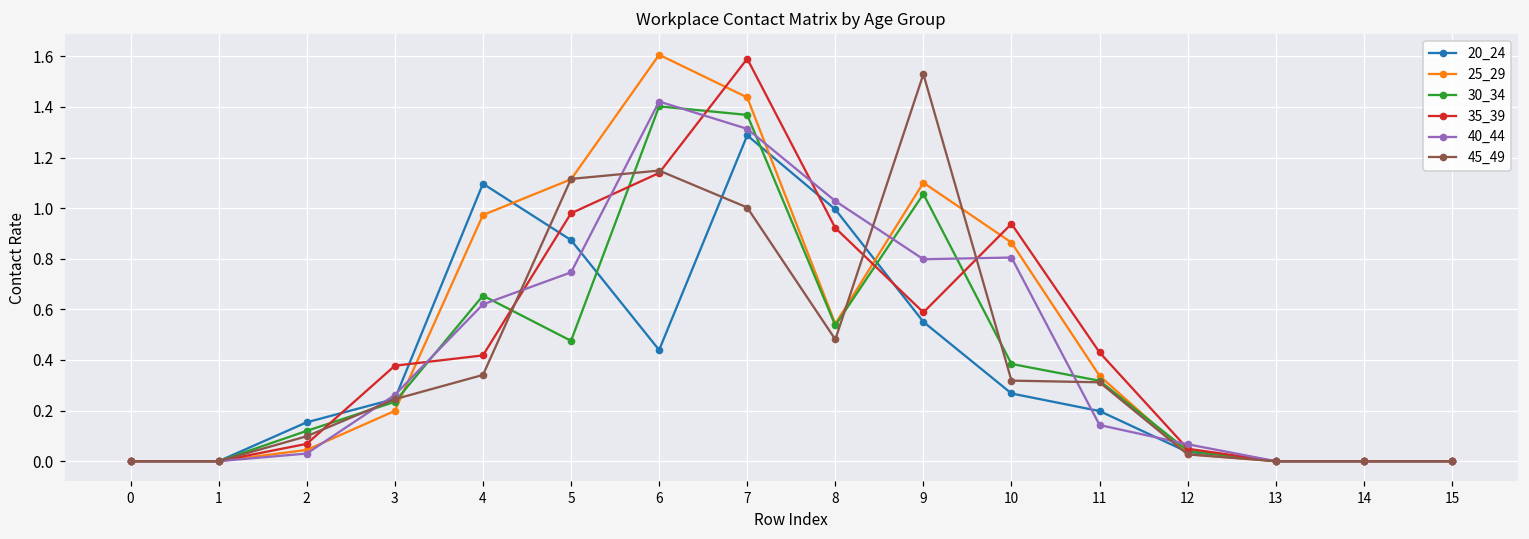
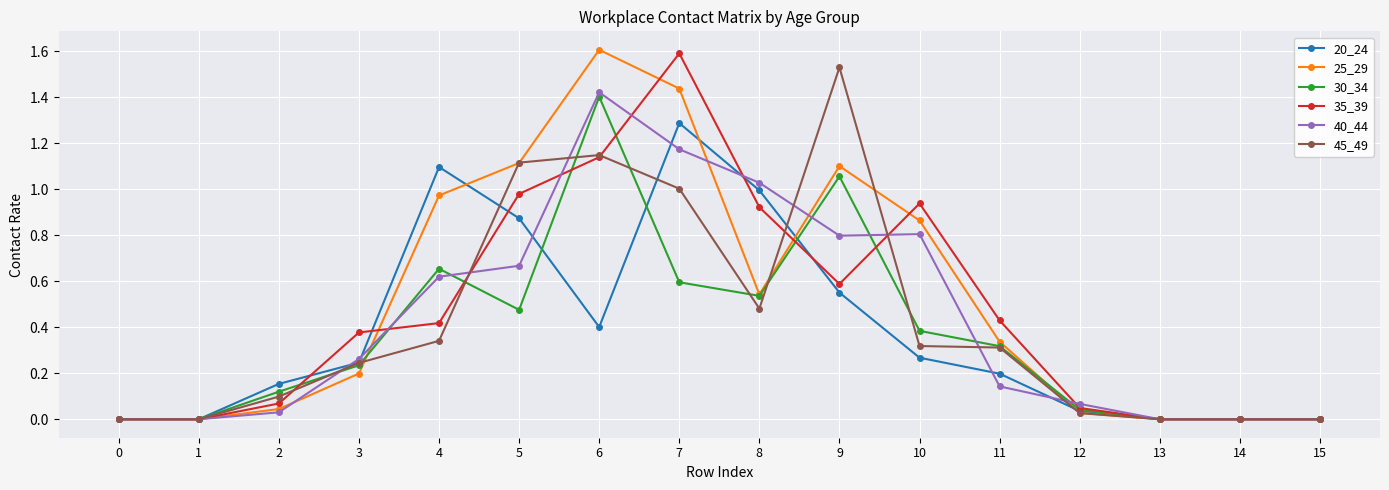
  {
    "20_24": {
      "2": 0.15,
      "4": 1.10,
      "5": 0.87,
-     "6": 0.44,
+     "6": 0.40,
      "7": 1.29,
      "8": 1.00,
      "9": 0.55,
      "10": 0.27,
      "11": 0.20
    },
    "25_29": {
      "2": 0.04,
      "3": 0.20,
      "4": 0.97,
      "6": 1.61,
      "7": 1.44,
      "9": 1.10,
      "10": 0.86,
      "11": 0.34
    },
    "30_34": {
      "2": 0.12,
      "4": 0.65,
      "5": 0.48,
      "6": 1.40,
-     "7": 1.37,
+     "7": 0.60,
      "9": 1.06,
      "10": 0.38
    },
    "35_39": {
      "2": 0.07,
      "3": 0.38,
      "4": 0.42,
      "5": 0.98,
      "7": 1.59,
      "8": 0.92,
      "9": 0.59,
      "10": 0.94,
      "11": 0.43
    },
    "40_44": {
      "2": 0.03,
      "3": 0.26,
      "4": 0.62,
-     "5": 0.75,
+     "5": 0.67,
      "6": 1.42,
-     "7": 1.31,
+     "7": 1.17,
      "8": 1.03,
      "9": 0.80,
      "10": 0.80,
      "11": 0.14,
      "12": 0.07
    },
    "45_49": {
      "2": 0.10,
      "4": 0.34,
      "7": 1.00,
      "8": 0.48,
      "9": 1.53,
      "10": 0.32
    }
  }
